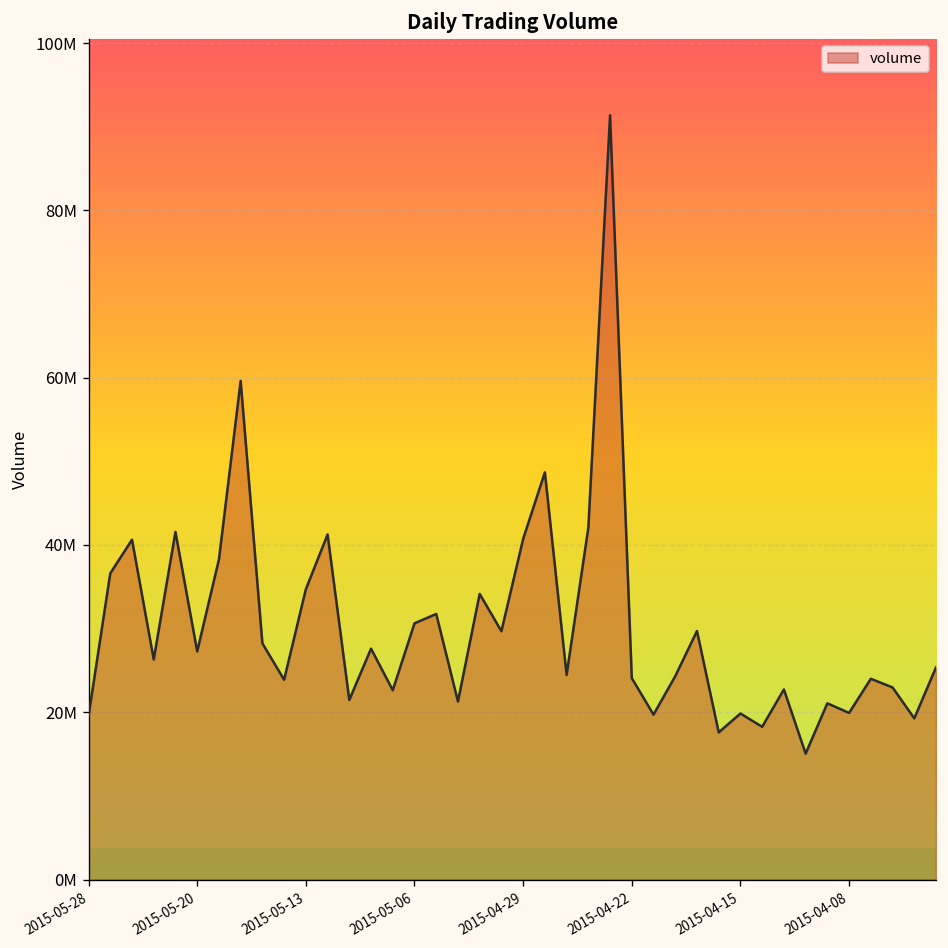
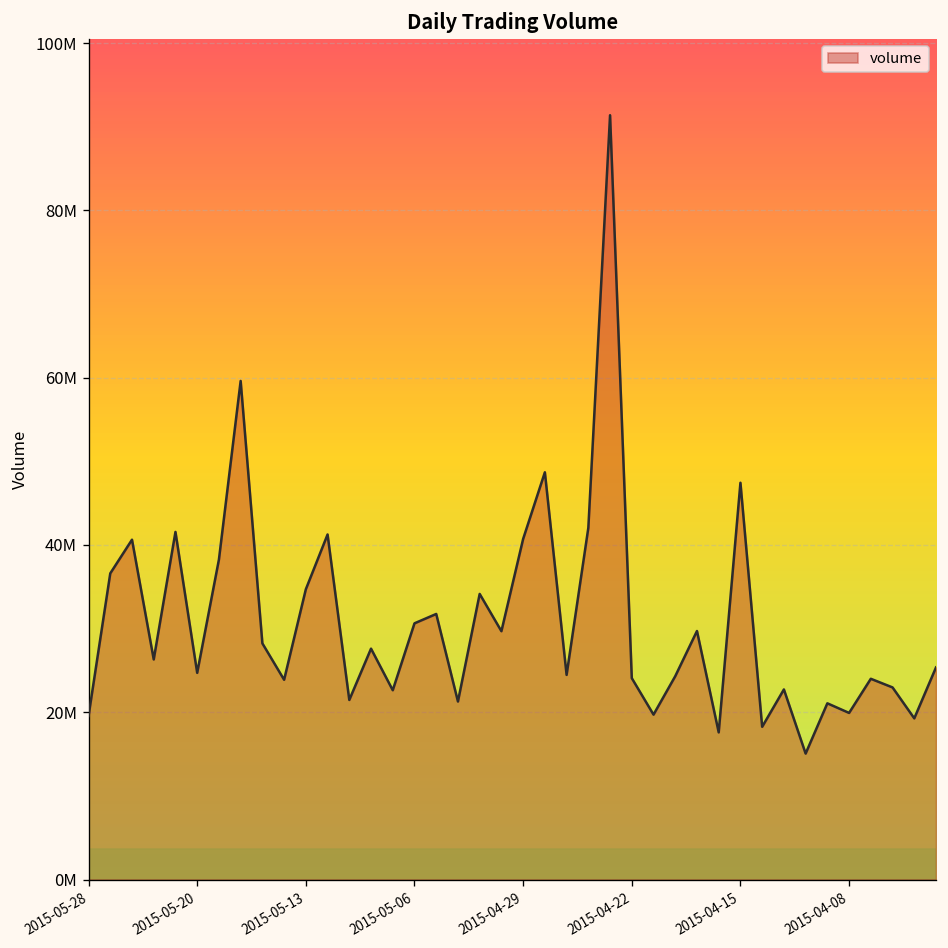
  {
    "2015-05-28": 20000000,
-   "2015-05-20": 27000000,
+   "2015-05-20": 25000000,
    "2015-05-13": 35000000,
    "2015-05-06": 31000000,
    "2015-04-29": 41000000,
    "2015-04-22": 24000000,
-   "2015-04-15": 20000000,
+   "2015-04-15": 47000000,
    "2015-04-08": 20000000
  }
